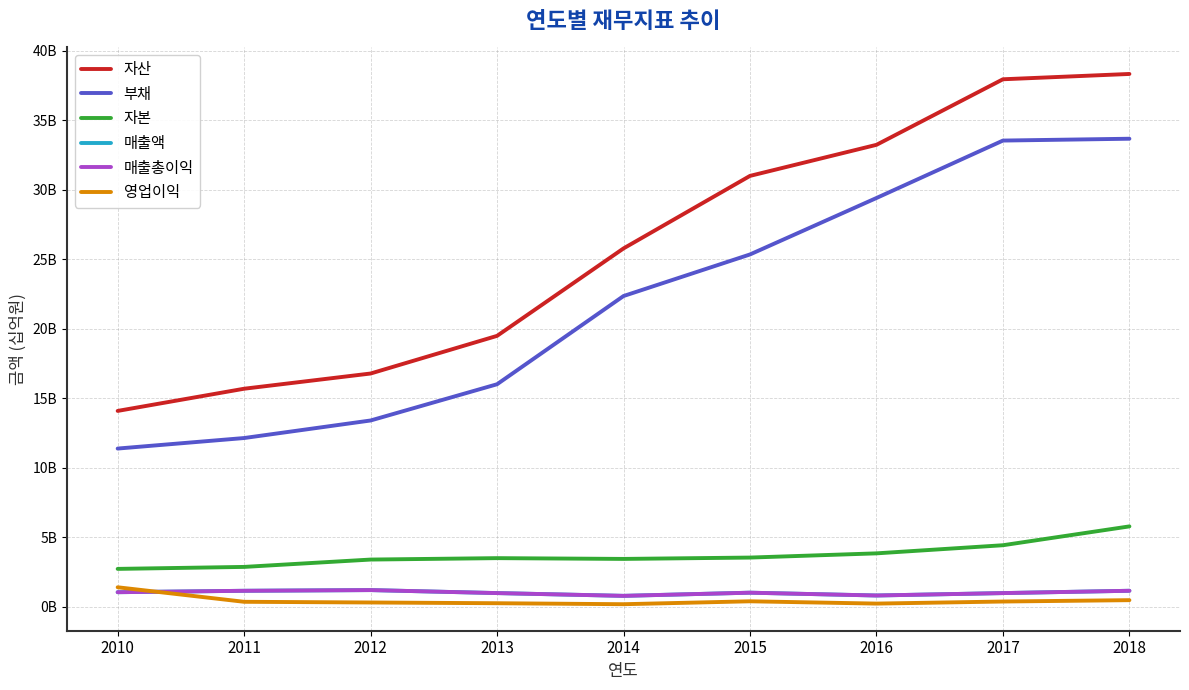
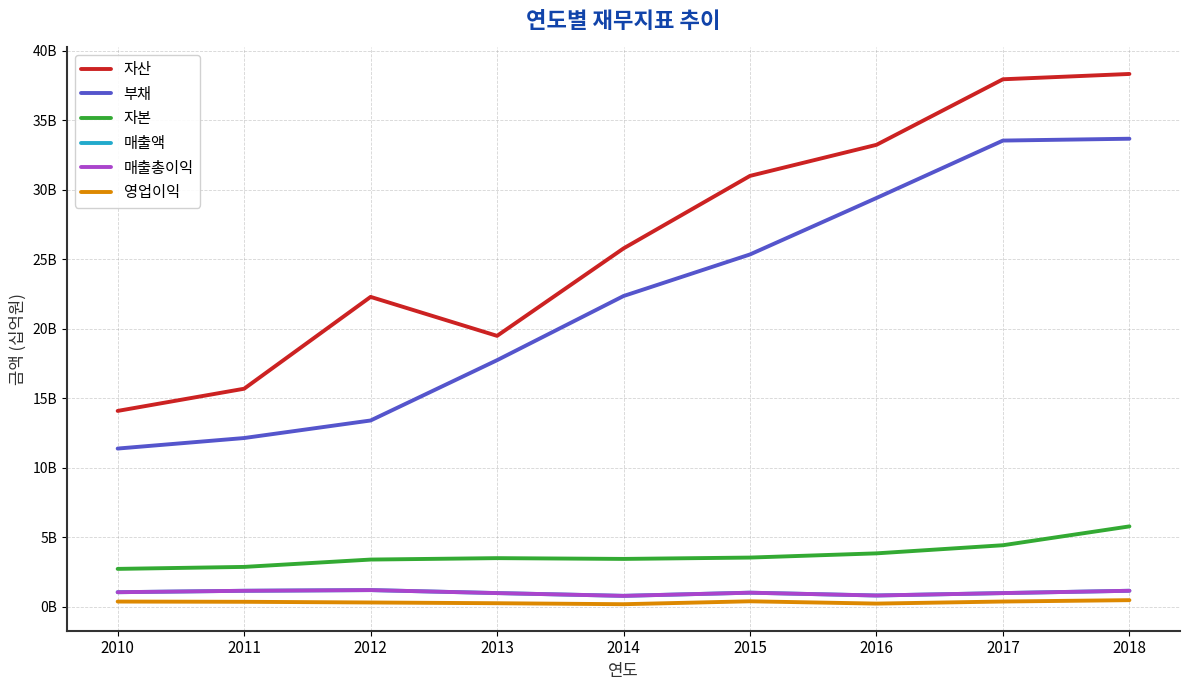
  {
    "자산": {
      "2010": 14100000000,
      "2011": 15700000000,
-     "2012": 16800000000,
+     "2012": 22300000000,
      "2013": 19500000000,
      "2014": 25800000000,
      "2015": 31000000000,
      "2016": 33200000000,
      "2017": 37900000000,
      "2018": 38300000000
    },
    "부채": {
      "2010": 11400000000,
      "2011": 12100000000,
      "2012": 13400000000,
-     "2013": 16000000000,
+     "2013": 17700000000,
      "2014": 22300000000,
      "2015": 25300000000,
      "2016": 29400000000,
      "2017": 33500000000,
      "2018": 33700000000
    },
    "자본": {
      "2010": 2700000000,
      "2011": 2900000000,
      "2012": 3400000000,
      "2013": 3500000000,
      "2014": 3400000000,
      "2015": 3500000000,
      "2016": 3800000000,
      "2017": 4400000000,
      "2018": 5800000000
    },
    "매출총이익": {
      "2010": 1000000000,
      "2011": 1100000000,
      "2012": 1200000000,
      "2013": 1000000000,
      "2014": 800000000,
      "2015": 1000000000,
      "2016": 800000000,
      "2017": 1000000000,
      "2018": 1100000000
    },
    "영업이익": {
-     "2010": 1400000000,
+     "2010": 400000000,
      "2011": 300000000,
      "2012": 300000000,
      "2013": 200000000,
      "2014": 200000000,
      "2015": 400000000,
      "2016": 200000000,
      "2017": 400000000,
      "2018": 500000000
    }
  }
